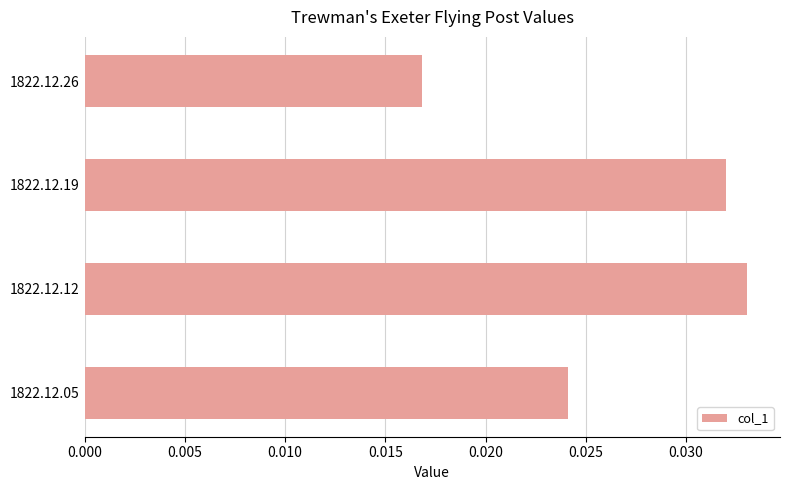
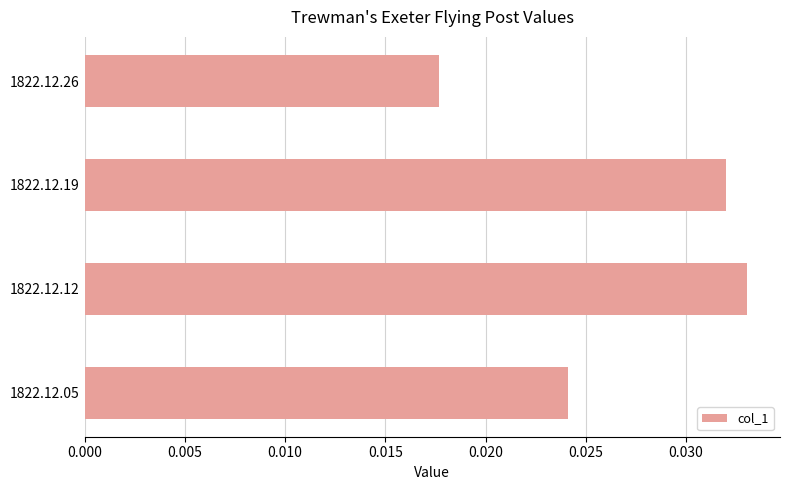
  {
-   "1822.12.26": 0.0168,
+   "1822.12.26": 0.0177,
    "1822.12.19": 0.0320,
    "1822.12.12": 0.0330,
    "1822.12.05": 0.0241
  }
